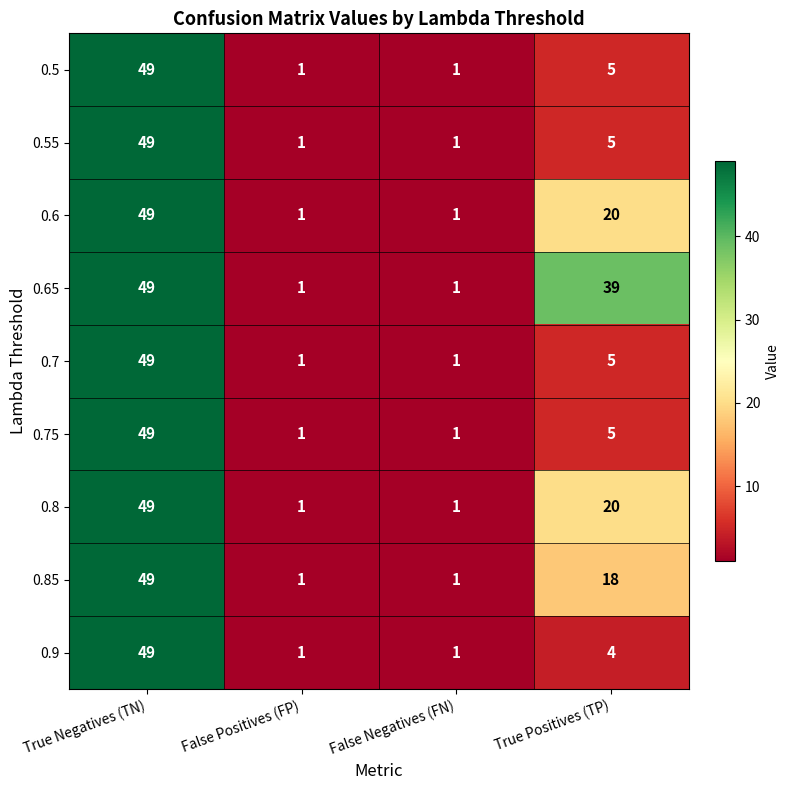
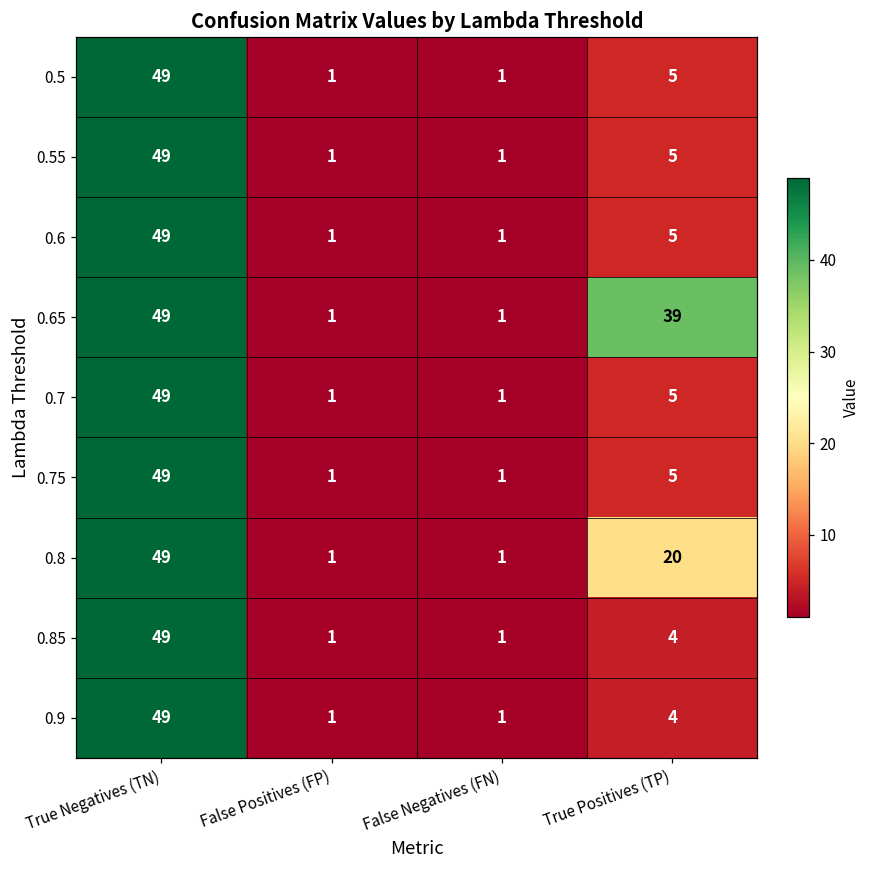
  {
    "0.5": {
      "True Negatives (TN)": 49,
      "False Positives (FP)": 1,
      "False Negatives (FN)": 1,
      "True Positives (TP)": 5
    },
    "0.55": {
      "True Negatives (TN)": 49,
      "False Positives (FP)": 1,
      "False Negatives (FN)": 1,
      "True Positives (TP)": 5
    },
    "0.6": {
      "True Negatives (TN)": 49,
      "False Positives (FP)": 1,
      "False Negatives (FN)": 1,
-     "True Positives (TP)": 20
+     "True Positives (TP)": 5
    },
    "0.65": {
      "True Negatives (TN)": 49,
      "False Positives (FP)": 1,
      "False Negatives (FN)": 1,
      "True Positives (TP)": 39
    },
    "0.7": {
      "True Negatives (TN)": 49,
      "False Positives (FP)": 1,
      "False Negatives (FN)": 1,
      "True Positives (TP)": 5
    },
    "0.75": {
      "True Negatives (TN)": 49,
      "False Positives (FP)": 1,
      "False Negatives (FN)": 1,
      "True Positives (TP)": 5
    },
    "0.8": {
      "True Negatives (TN)": 49,
      "False Positives (FP)": 1,
      "False Negatives (FN)": 1,
      "True Positives (TP)": 20
    },
    "0.85": {
      "True Negatives (TN)": 49,
      "False Positives (FP)": 1,
      "False Negatives (FN)": 1,
-     "True Positives (TP)": 18
+     "True Positives (TP)": 4
    },
    "0.9": {
      "True Negatives (TN)": 49,
      "False Positives (FP)": 1,
      "False Negatives (FN)": 1,
      "True Positives (TP)": 4
    }
  }
